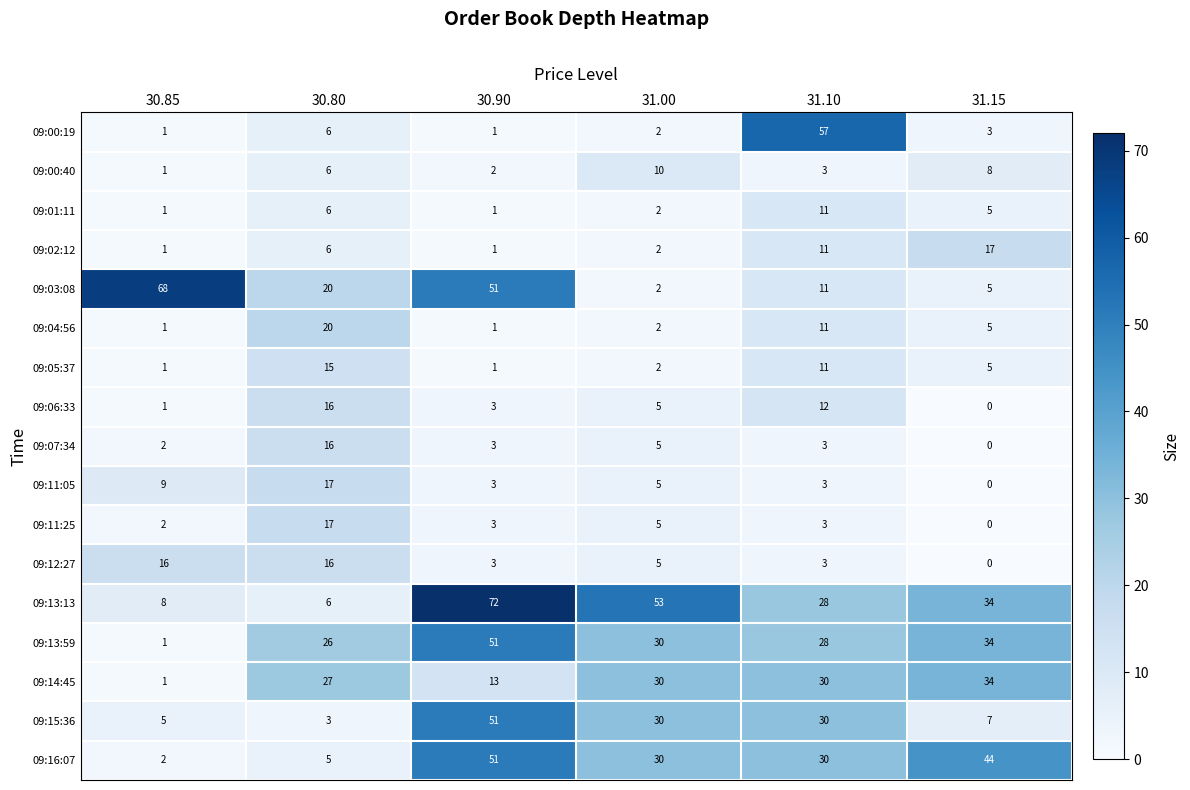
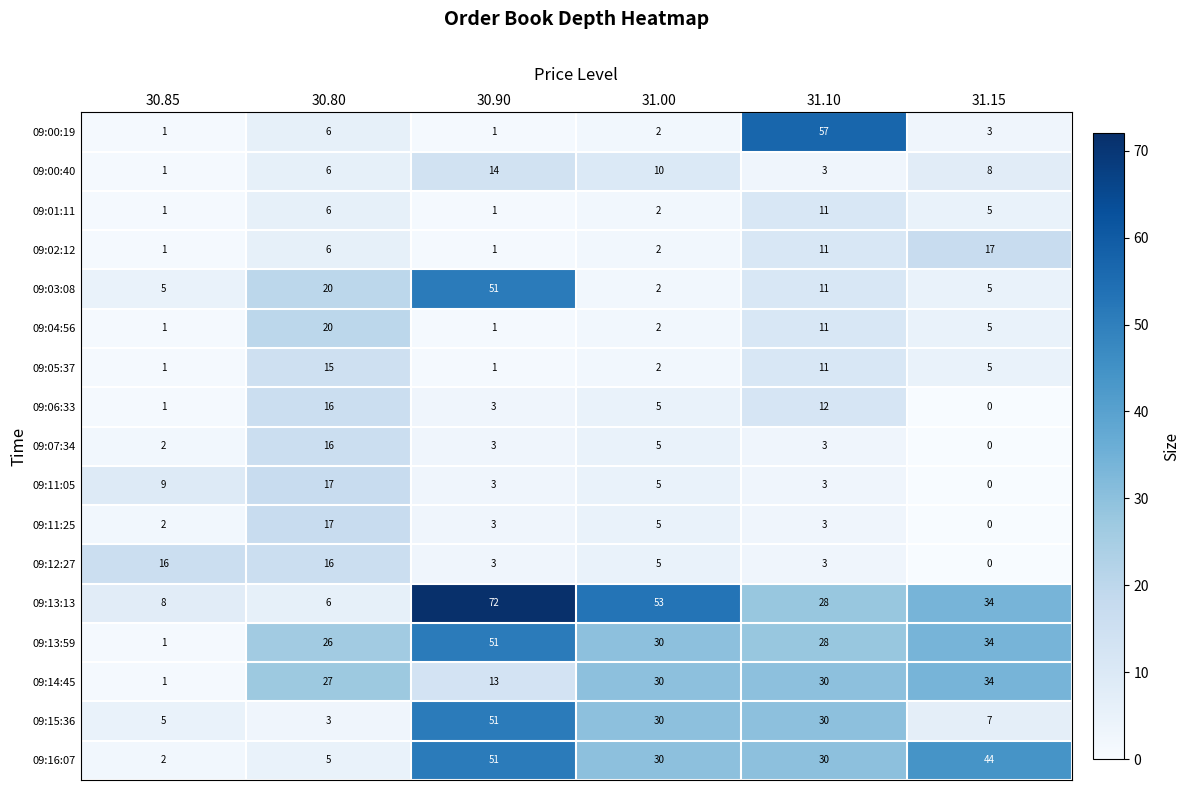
  {
    "09:00:19": {
      "30.85": 1,
      "30.80": 6,
      "30.90": 1,
      "31.00": 2,
      "31.10": 57,
      "31.15": 3
    },
    "09:00:40": {
      "30.85": 1,
      "30.80": 6,
-     "30.90": 2,
+     "30.90": 14,
      "31.00": 10,
      "31.10": 3,
      "31.15": 8
    },
    "09:01:11": {
      "30.85": 1,
      "30.80": 6,
      "30.90": 1,
      "31.00": 2,
      "31.10": 11,
      "31.15": 5
    },
    "09:02:12": {
      "30.85": 1,
      "30.80": 6,
      "30.90": 1,
      "31.00": 2,
      "31.10": 11,
      "31.15": 17
    },
    "09:03:08": {
-     "30.85": 68,
+     "30.85": 5,
      "30.80": 20,
      "30.90": 51,
      "31.00": 2,
      "31.10": 11,
      "31.15": 5
    },
    "09:04:56": {
      "30.85": 1,
      "30.80": 20,
      "30.90": 1,
      "31.00": 2,
      "31.10": 11,
      "31.15": 5
    },
    "09:05:37": {
      "30.85": 1,
      "30.80": 15,
      "30.90": 1,
      "31.00": 2,
      "31.10": 11,
      "31.15": 5
    },
    "09:06:33": {
      "30.85": 1,
      "30.80": 16,
      "30.90": 3,
      "31.00": 5,
      "31.10": 12,
      "31.15": 0
    },
    "09:07:34": {
      "30.85": 2,
      "30.80": 16,
      "30.90": 3,
      "31.00": 5,
      "31.10": 3,
      "31.15": 0
    },
    "09:11:05": {
      "30.85": 9,
      "30.80": 17,
      "30.90": 3,
      "31.00": 5,
      "31.10": 3,
      "31.15": 0
    },
    "09:11:25": {
      "30.85": 2,
      "30.80": 17,
      "30.90": 3,
      "31.00": 5,
      "31.10": 3,
      "31.15": 0
    },
    "09:12:27": {
      "30.85": 16,
      "30.80": 16,
      "30.90": 3,
      "31.00": 5,
      "31.10": 3,
      "31.15": 0
    },
    "09:13:13": {
      "30.85": 8,
      "30.80": 6,
      "30.90": 72,
      "31.00": 53,
      "31.10": 28,
      "31.15": 34
    },
    "09:13:59": {
      "30.85": 1,
      "30.80": 26,
      "30.90": 51,
      "31.00": 30,
      "31.10": 28,
      "31.15": 34
    },
    "09:14:45": {
      "30.85": 1,
      "30.80": 27,
      "30.90": 13,
      "31.00": 30,
      "31.10": 30,
      "31.15": 34
    },
    "09:15:36": {
      "30.85": 5,
      "30.80": 3,
      "30.90": 51,
      "31.00": 30,
      "31.10": 30,
      "31.15": 7
    },
    "09:16:07": {
      "30.85": 2,
      "30.80": 5,
      "30.90": 51,
      "31.00": 30,
      "31.10": 30,
      "31.15": 44
    }
  }
